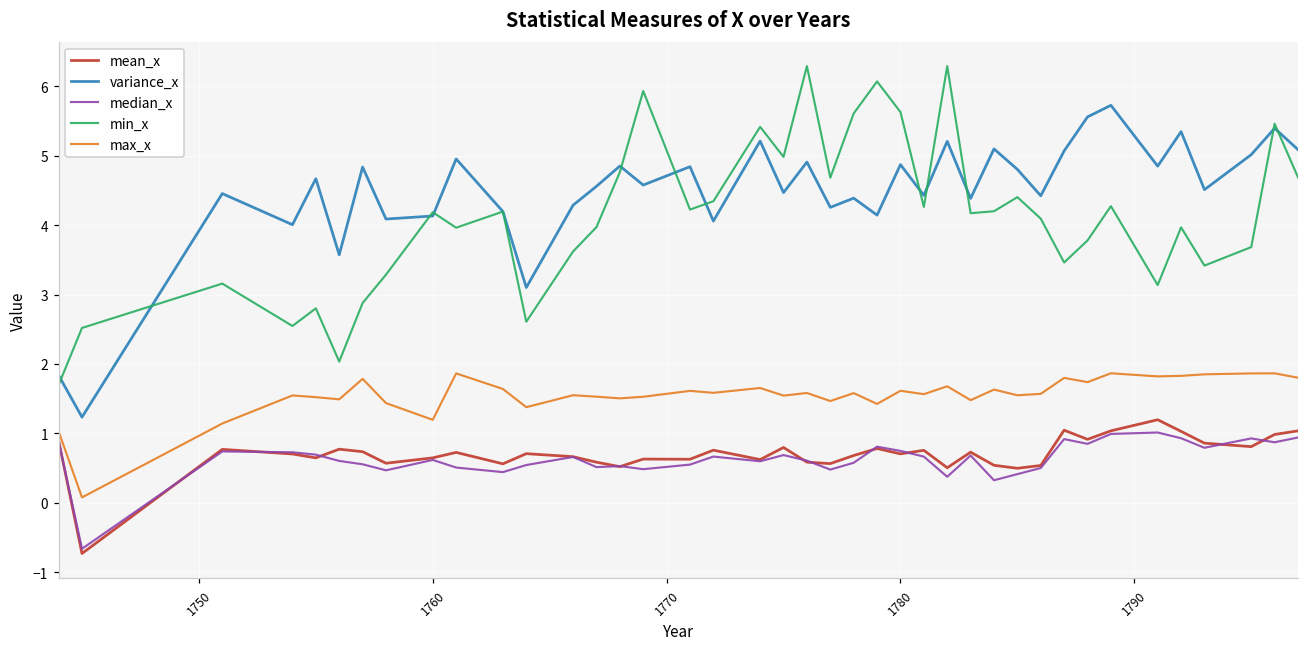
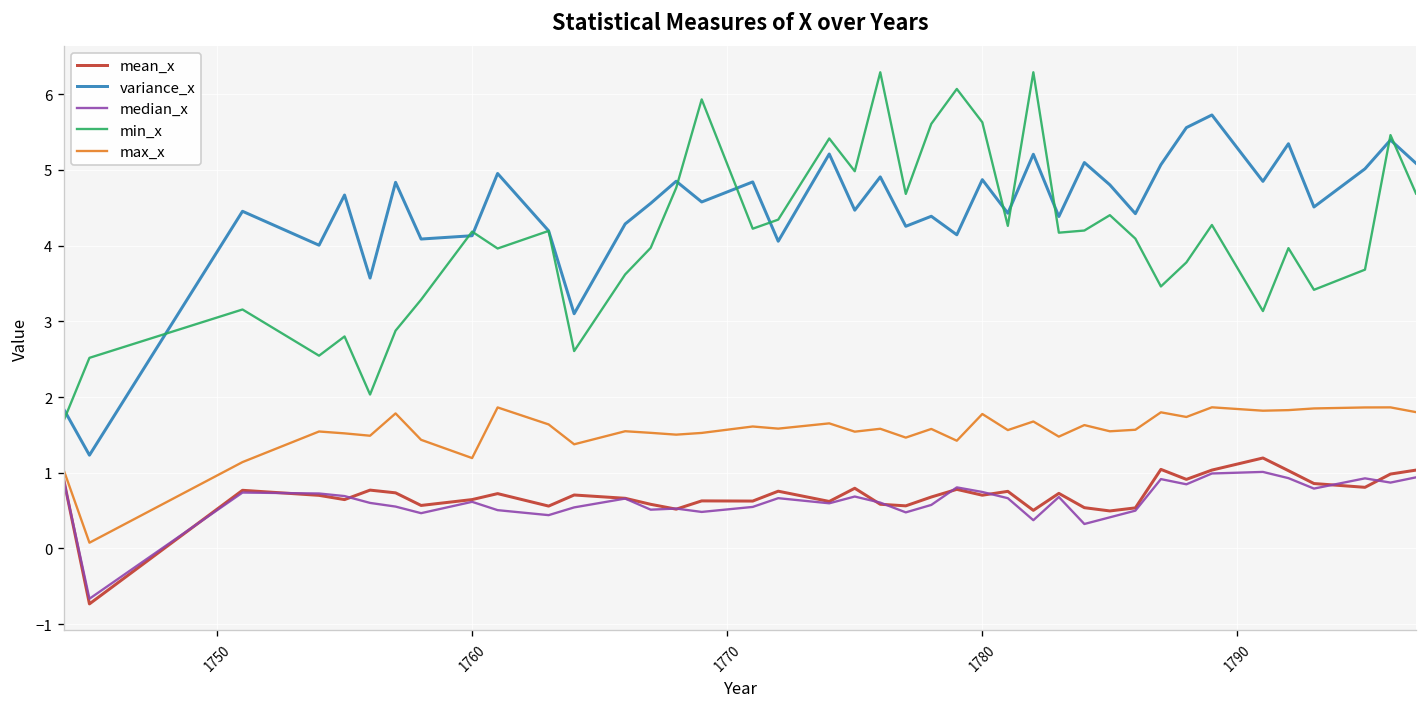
  {
    "mean_x": {
      "1780": 0.7
    },
    "variance_x": {
      "1760": 4.1,
      "1780": 4.9
    },
    "median_x": {
      "1780": 0.7
    },
    "min_x": {
      "1760": 4.2,
      "1780": 5.6
    },
    "max_x": {
      "1760": 1.2,
-     "1780": 1.6
+     "1780": 1.8
    }
  }
